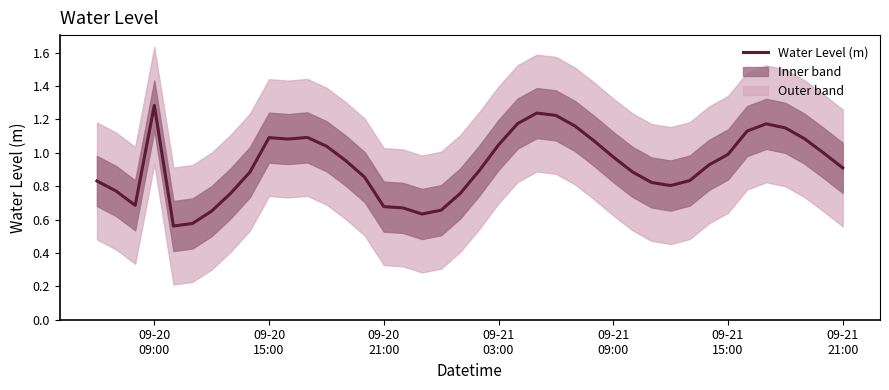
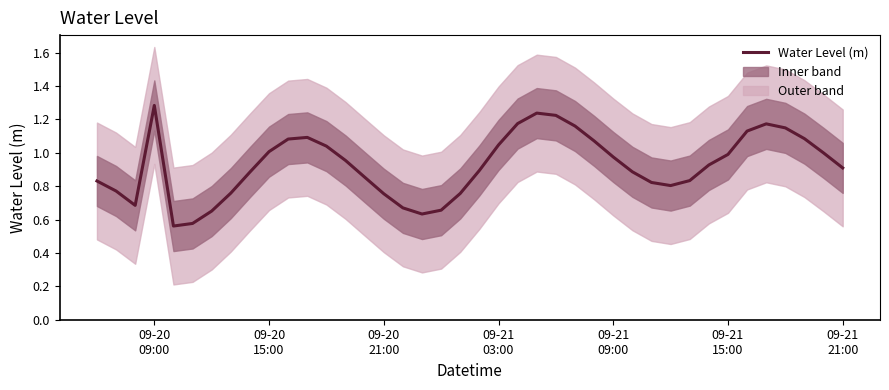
  {
    "Water Level (m)": {
      "09-20 09:00": 1.28,
-     "09-20 15:00": 1.09,
-     "09-20 21:00": 0.68,
+     "09-20 15:00": 1.01,
+     "09-20 21:00": 0.75,
      "09-21 03:00": 1.05,
      "09-21 09:00": 0.97,
      "09-21 15:00": 0.99,
      "09-21 21:00": 0.91
    }
  }
